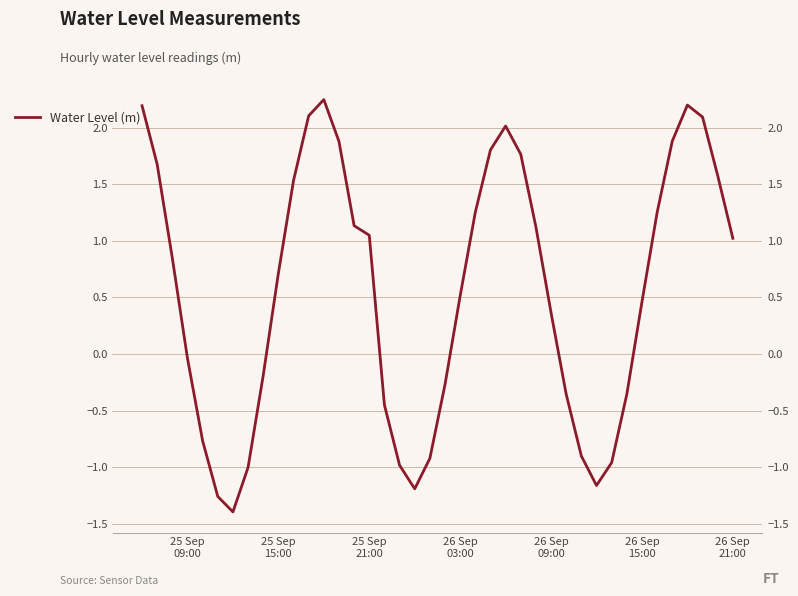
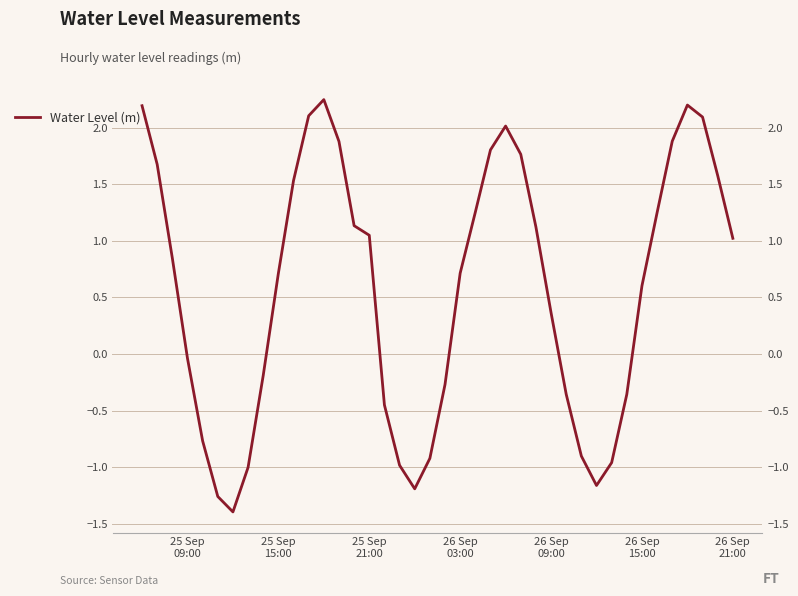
  {
    "25 Sep 09:00": -0.04,
    "25 Sep 15:00": 0.71,
    "25 Sep 21:00": 1.05,
-   "26 Sep 03:00": 0.51,
+   "26 Sep 03:00": 0.71,
    "26 Sep 09:00": 0.36,
-   "26 Sep 15:00": 0.46,
+   "26 Sep 15:00": 0.60,
    "26 Sep 21:00": 1.02
  }
